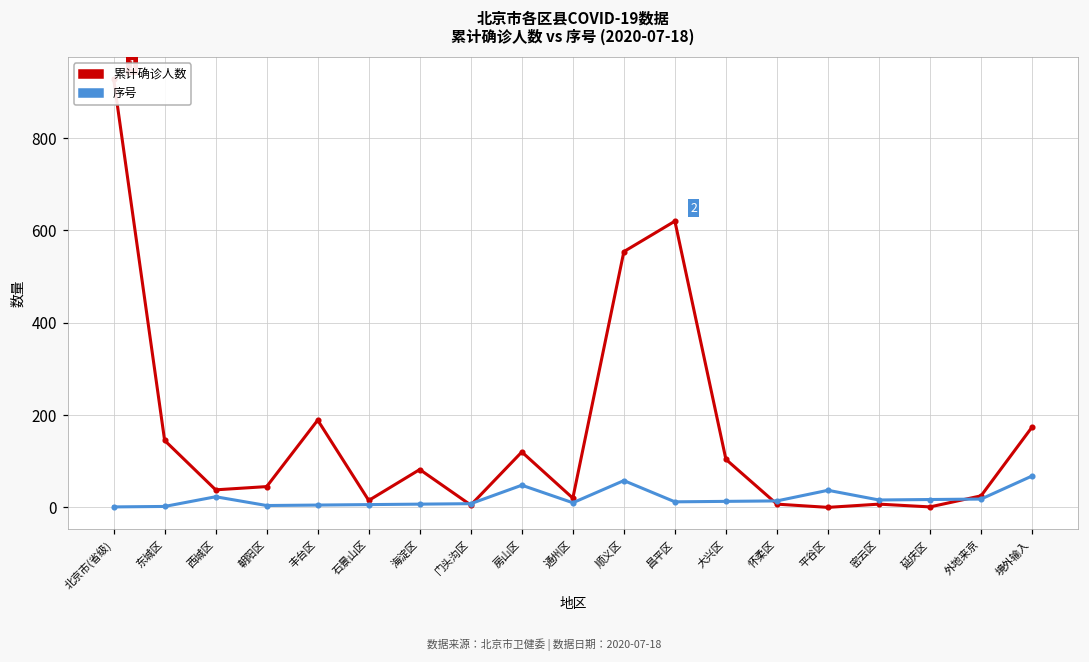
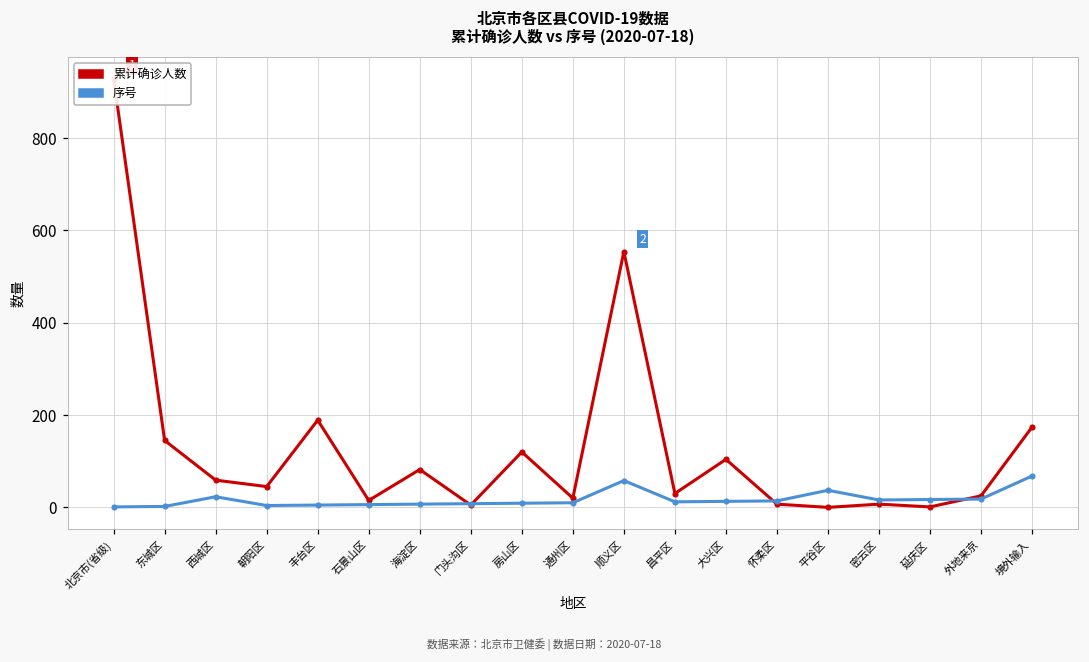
  {
    "累计确诊人数": {
      "东城区": 150,
-     "西城区": 40,
+     "西城区": 60,
      "朝阳区": 50,
      "丰台区": 190,
      "石景山区": 20,
      "海淀区": 80,
      "房山区": 120,
      "通州区": 20,
      "顺义区": 550,
-     "昌平区": 620,
+     "昌平区": 30,
      "大兴区": 100,
      "怀柔区": 10,
      "平谷区": 0,
      "密云区": 10,
      "延庆区": 0,
      "外地来京": 30,
      "境外输入": 170
    },
    "序号": {
      "北京市(省级)": 0,
      "东城区": 0,
      "西城区": 20,
      "朝阳区": 0,
      "丰台区": 10,
      "石景山区": 10,
      "海淀区": 10,
-     "房山区": 50,
+     "房山区": 10,
      "通州区": 10,
      "顺义区": 60,
      "昌平区": 10,
      "大兴区": 10,
      "怀柔区": 10,
      "平谷区": 40,
      "密云区": 20,
      "延庆区": 20,
      "外地来京": 20,
      "境外输入": 70
    }
  }
